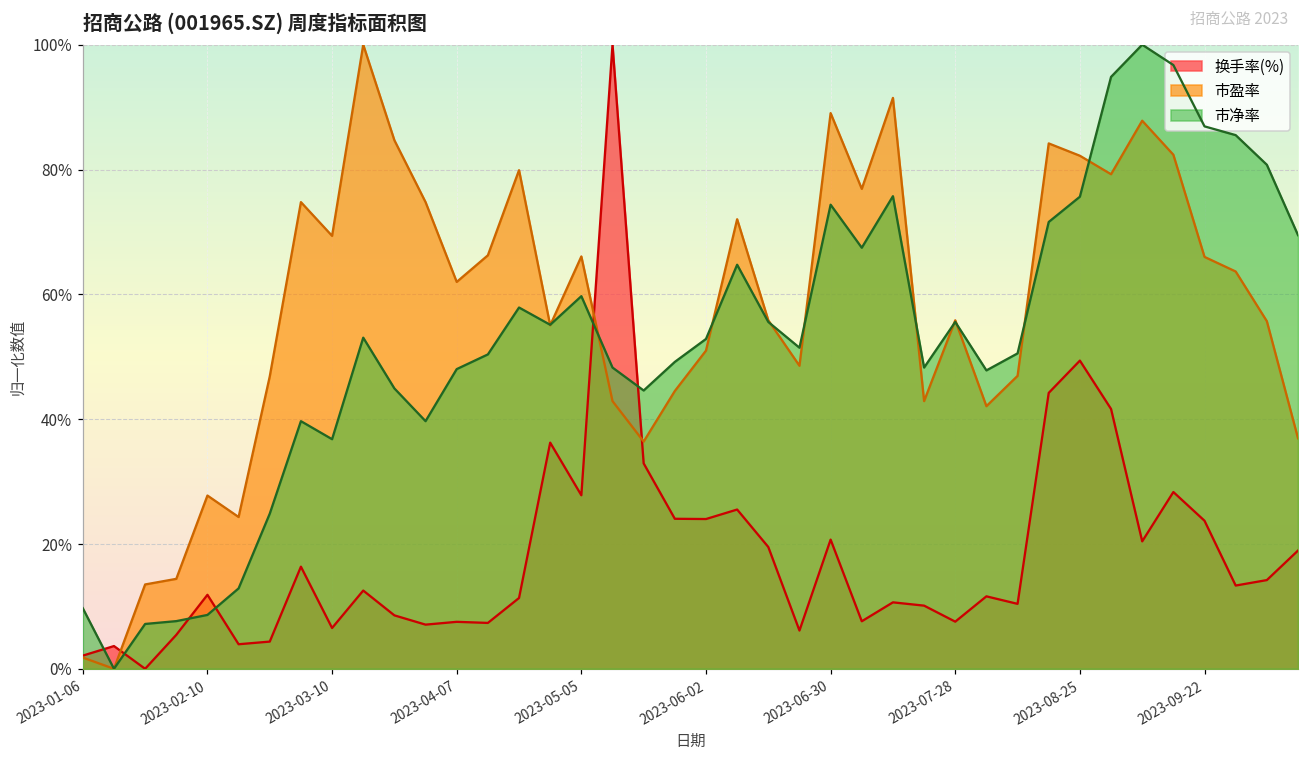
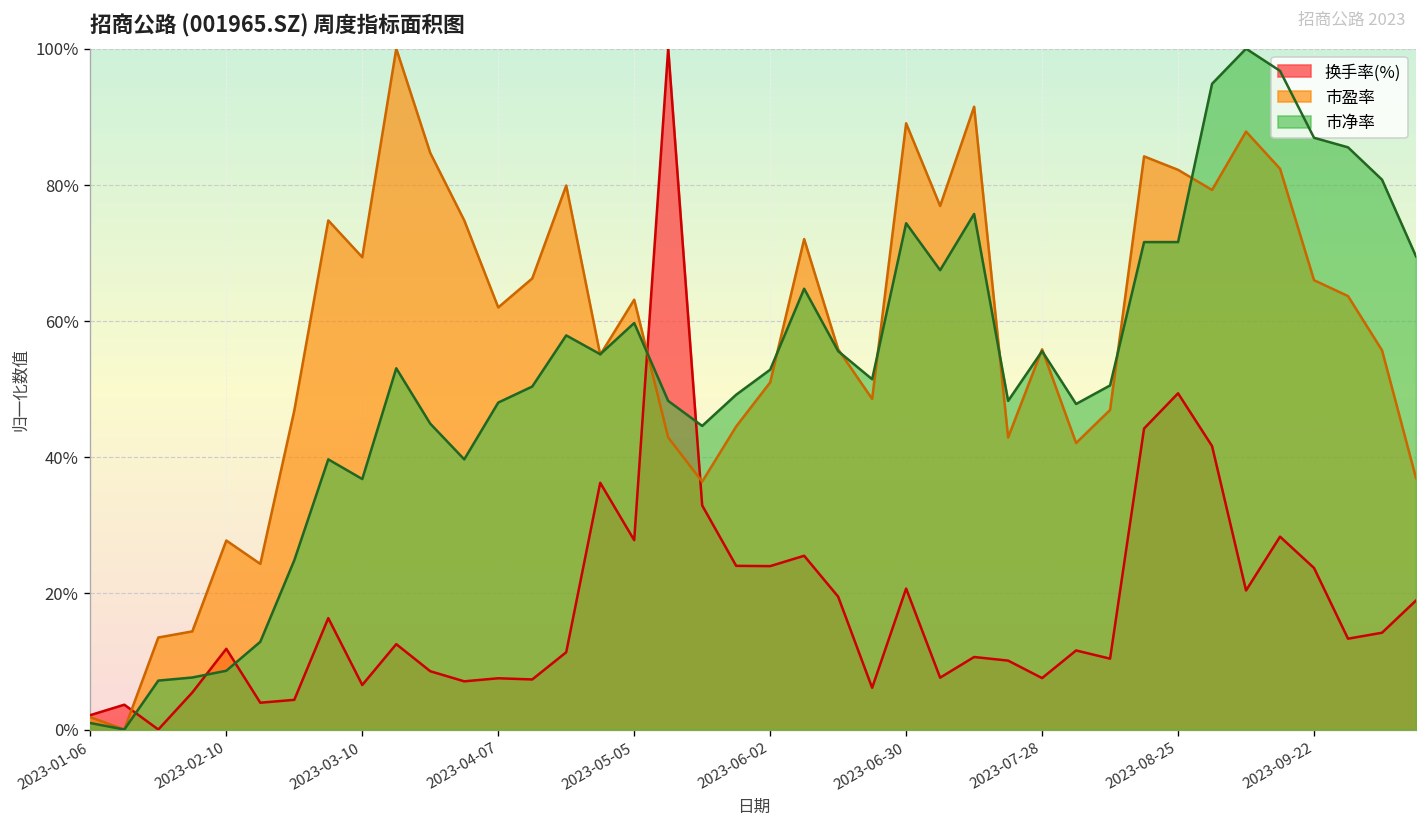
  {
    "换手率(%)": {
      "2023-02-10": "12%",
      "2023-03-10": "7%",
      "2023-04-07": "8%",
      "2023-05-05": "28%",
      "2023-06-02": "24%",
      "2023-06-30": "21%",
      "2023-07-28": "8%",
      "2023-08-25": "49%",
      "2023-09-22": "24%"
    },
    "市盈率": {
      "2023-02-10": "28%",
      "2023-03-10": "69%",
      "2023-04-07": "62%",
-     "2023-05-05": "66%",
+     "2023-05-05": "63%",
      "2023-06-02": "51%",
      "2023-06-30": "89%",
      "2023-08-25": "82%",
      "2023-09-22": "66%"
    },
    "市净率": {
-     "2023-01-06": "10%",
+     "2023-01-06": "1%",
      "2023-02-10": "9%",
      "2023-03-10": "37%",
      "2023-04-07": "48%",
      "2023-05-05": "60%",
      "2023-06-02": "53%",
      "2023-06-30": "74%",
-     "2023-08-25": "76%"
+     "2023-08-25": "72%"
    }
  }
